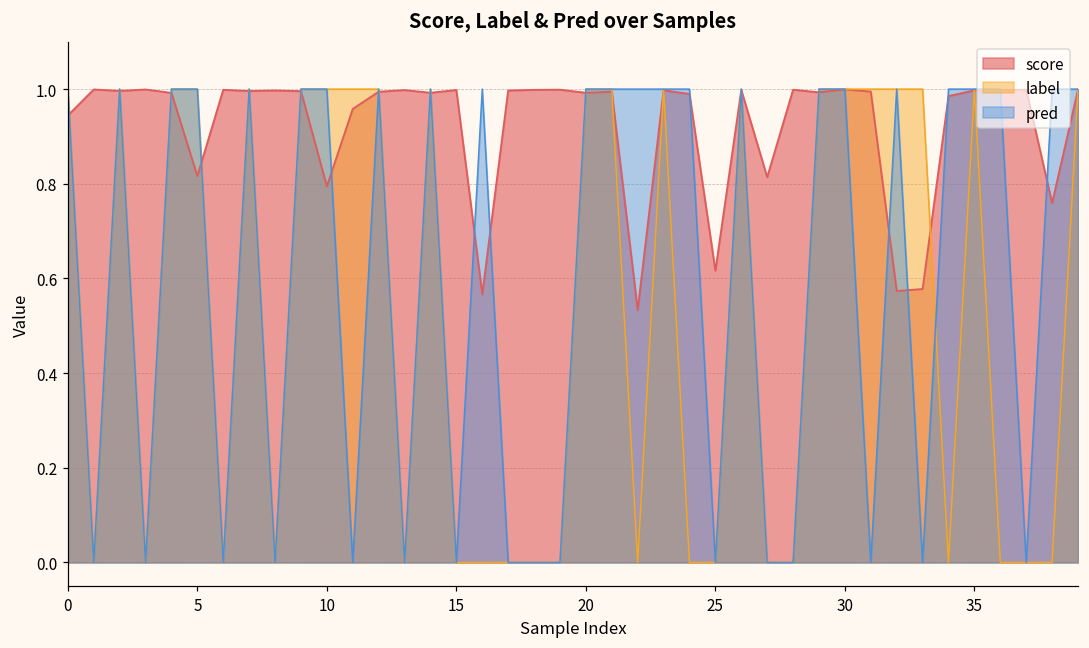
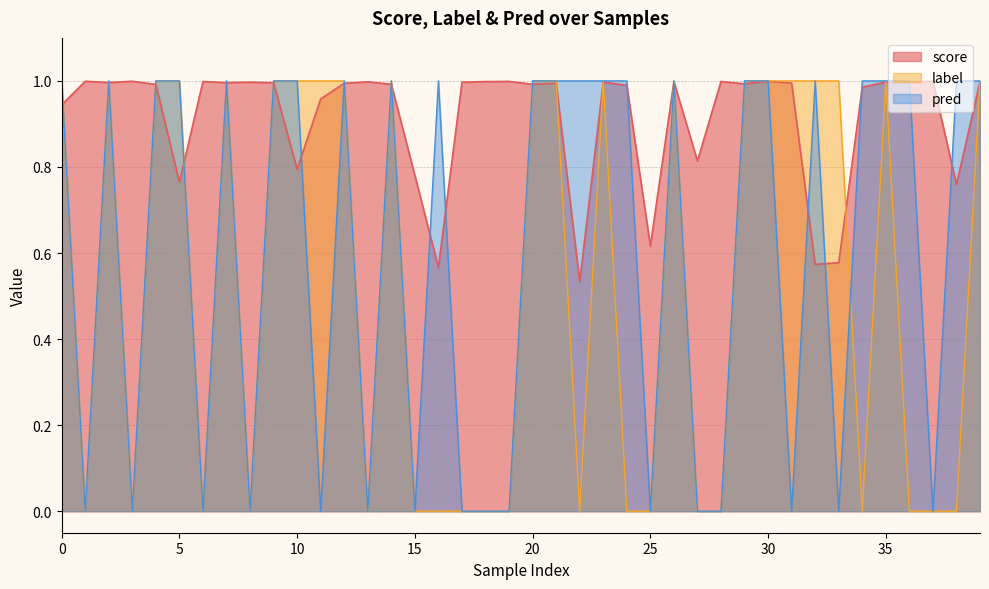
  {
    "score": {
      "0": 0.94,
-     "5": 0.82,
+     "5": 0.76,
      "10": 0.79,
-     "15": 1.00,
+     "15": 0.78,
      "20": 0.99,
      "25": 0.62
    }
  }
